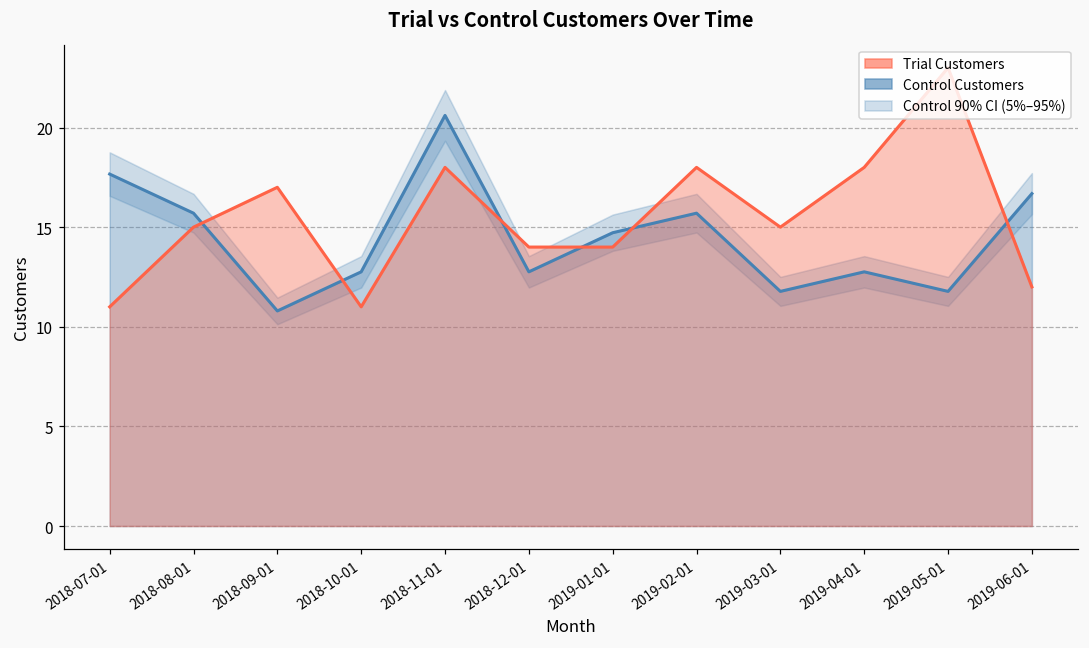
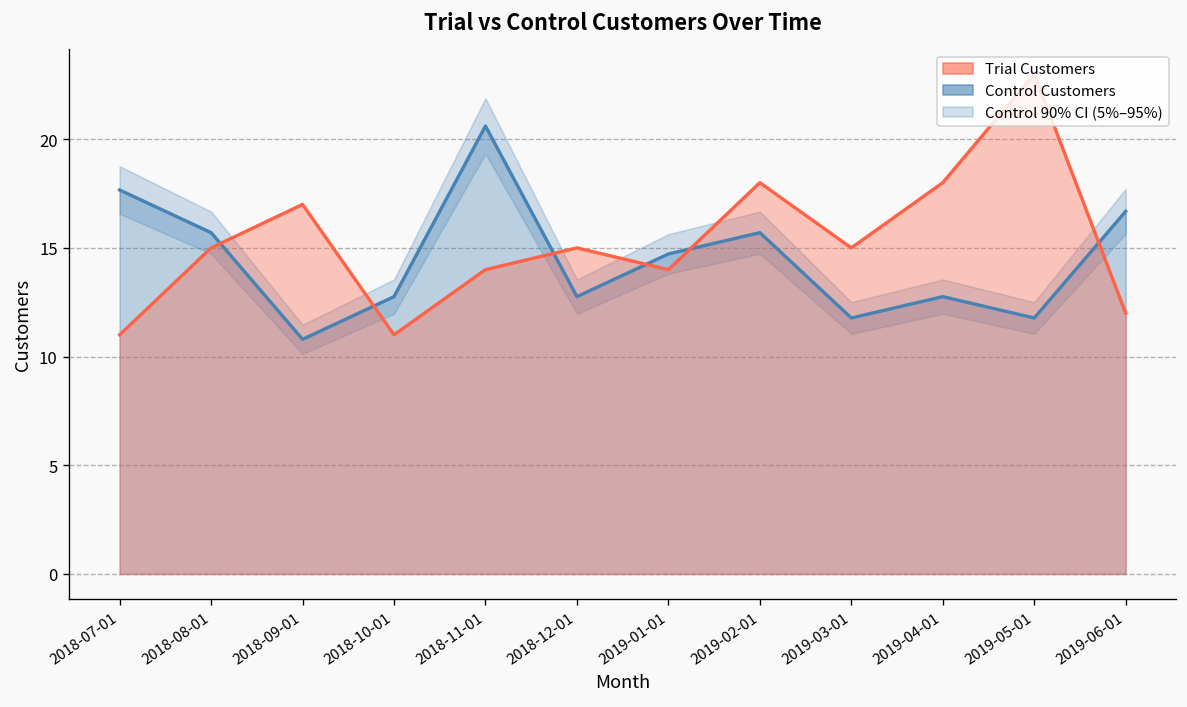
  {
    "Trial Customers": {
      "2018-07-01": 11,
      "2018-08-01": 15,
      "2018-09-01": 17,
      "2018-10-01": 11,
-     "2018-11-01": 18,
-     "2018-12-01": 14,
+     "2018-11-01": 14,
+     "2018-12-01": 15,
      "2019-01-01": 14,
      "2019-02-01": 18,
      "2019-03-01": 15,
      "2019-04-01": 18,
      "2019-06-01": 12
    }
  }
